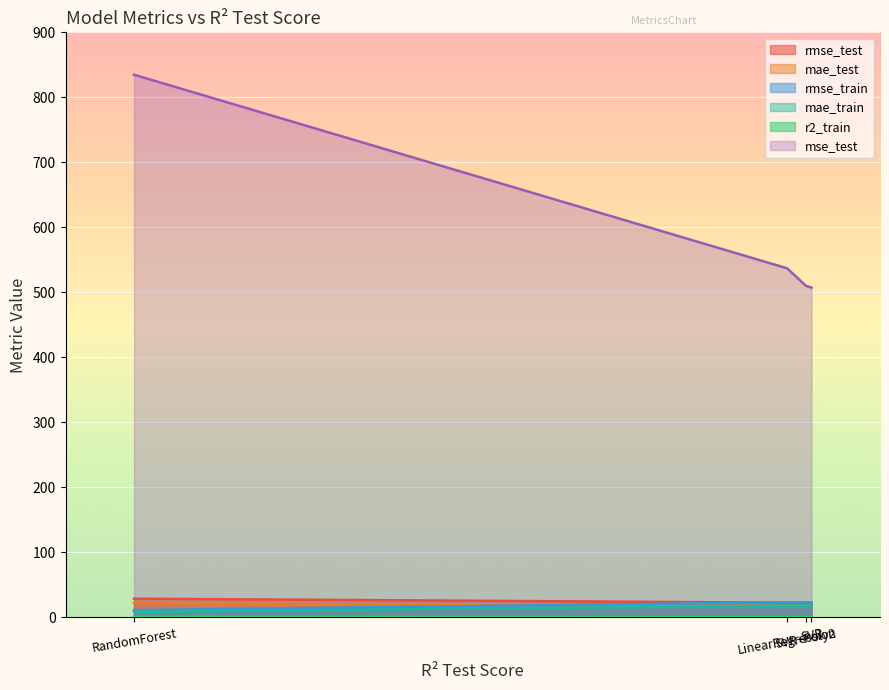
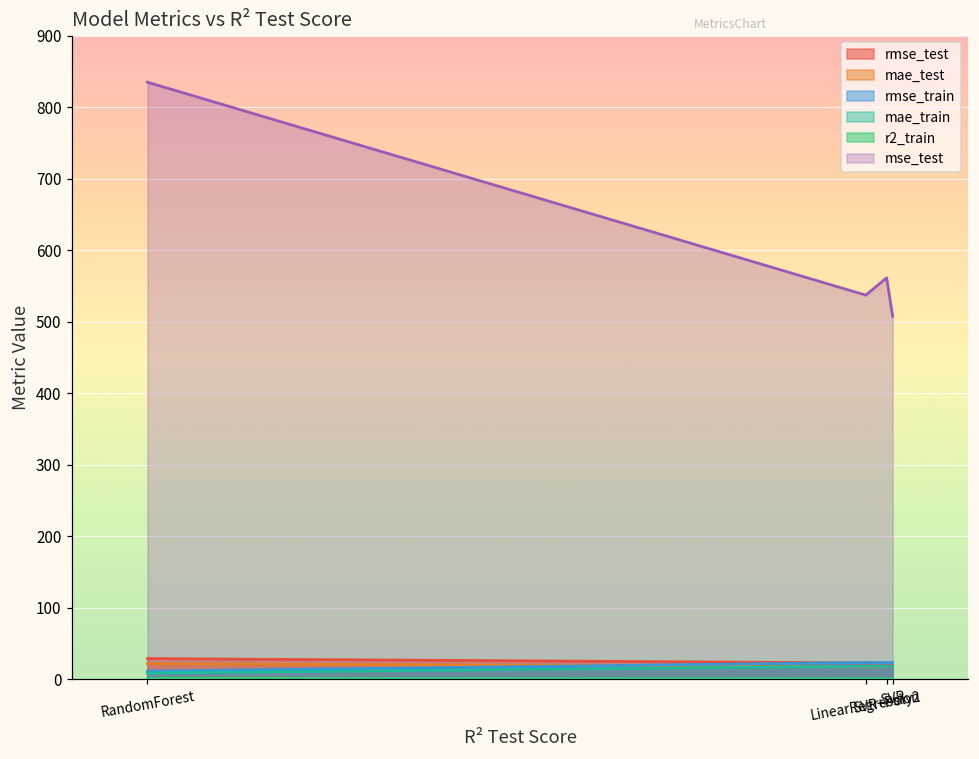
  {
    "mse_test": {
      "RandomForest": 830,
      "LinearRegression": 540,
-     "SVR+Poly2": 510,
+     "SVR+Poly2": 560,
      "SVR": 510
    }
  }
